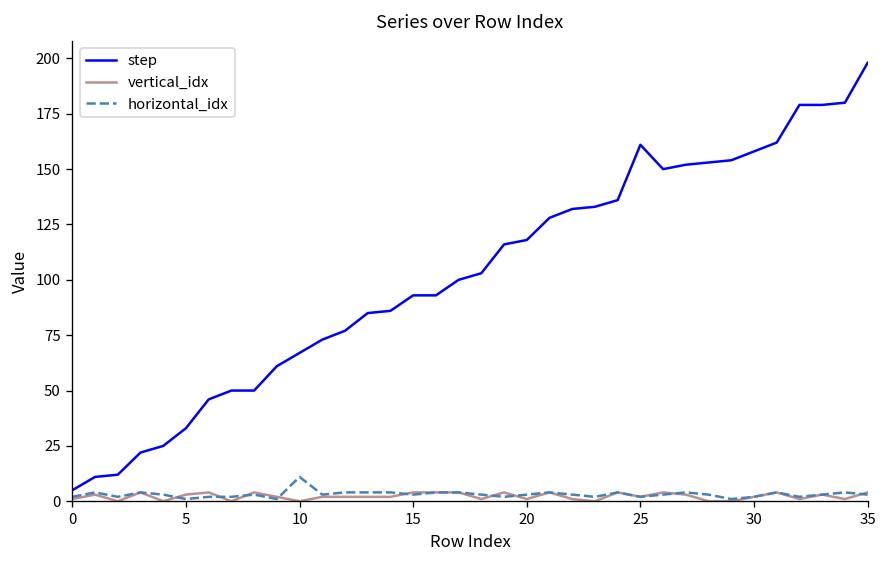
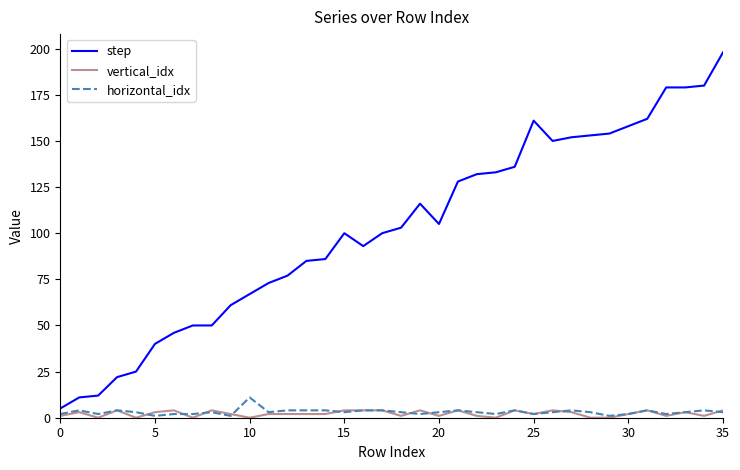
  {
    "step": {
      "0": 5,
-     "5": 33,
+     "5": 40,
      "10": 67,
-     "15": 93,
-     "20": 118,
+     "15": 100,
+     "20": 105,
      "25": 161,
      "30": 158,
      "35": 198
    },
    "vertical_idx": {
      "5": 3,
      "10": 0,
      "20": 1
    },
    "horizontal_idx": {
      "5": 1,
      "10": 11,
      "20": 3
    }
  }
